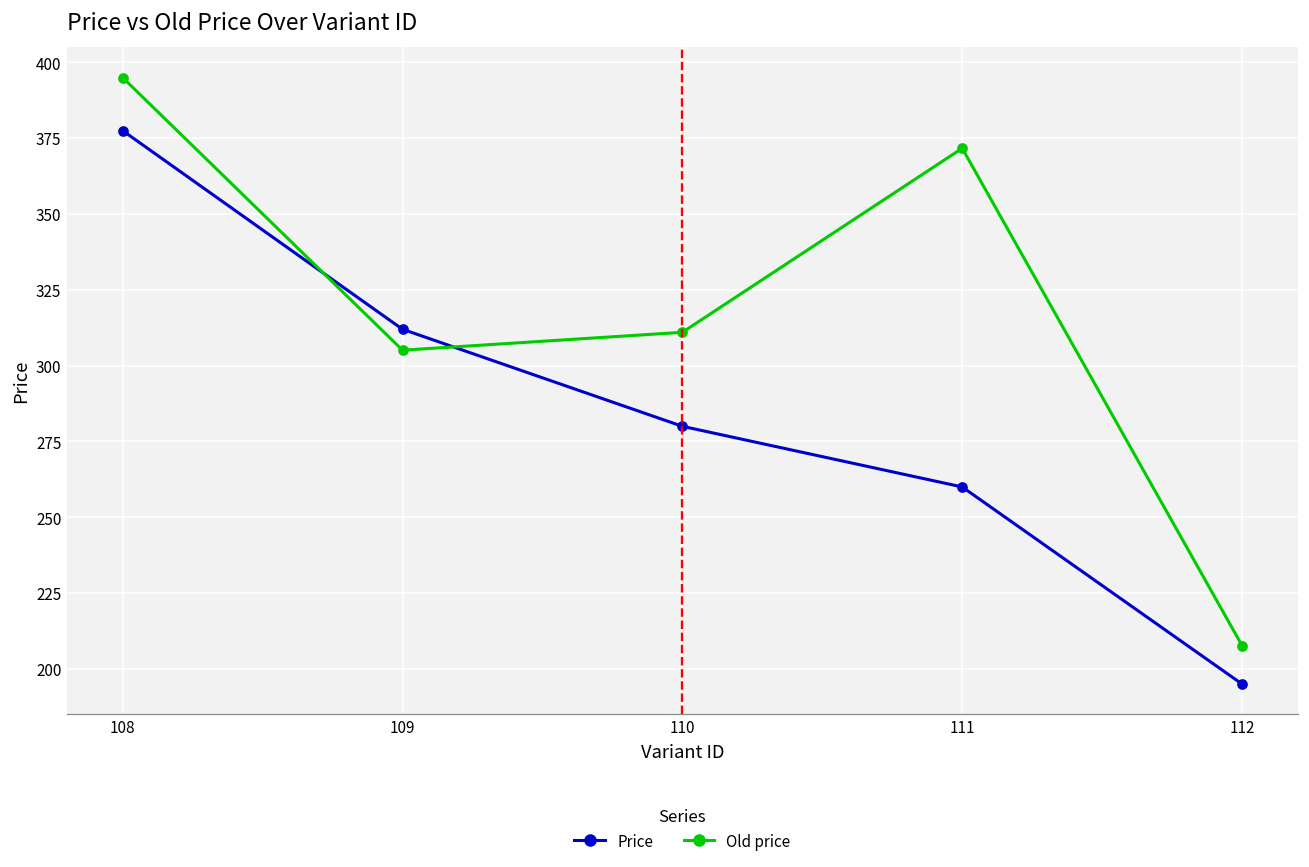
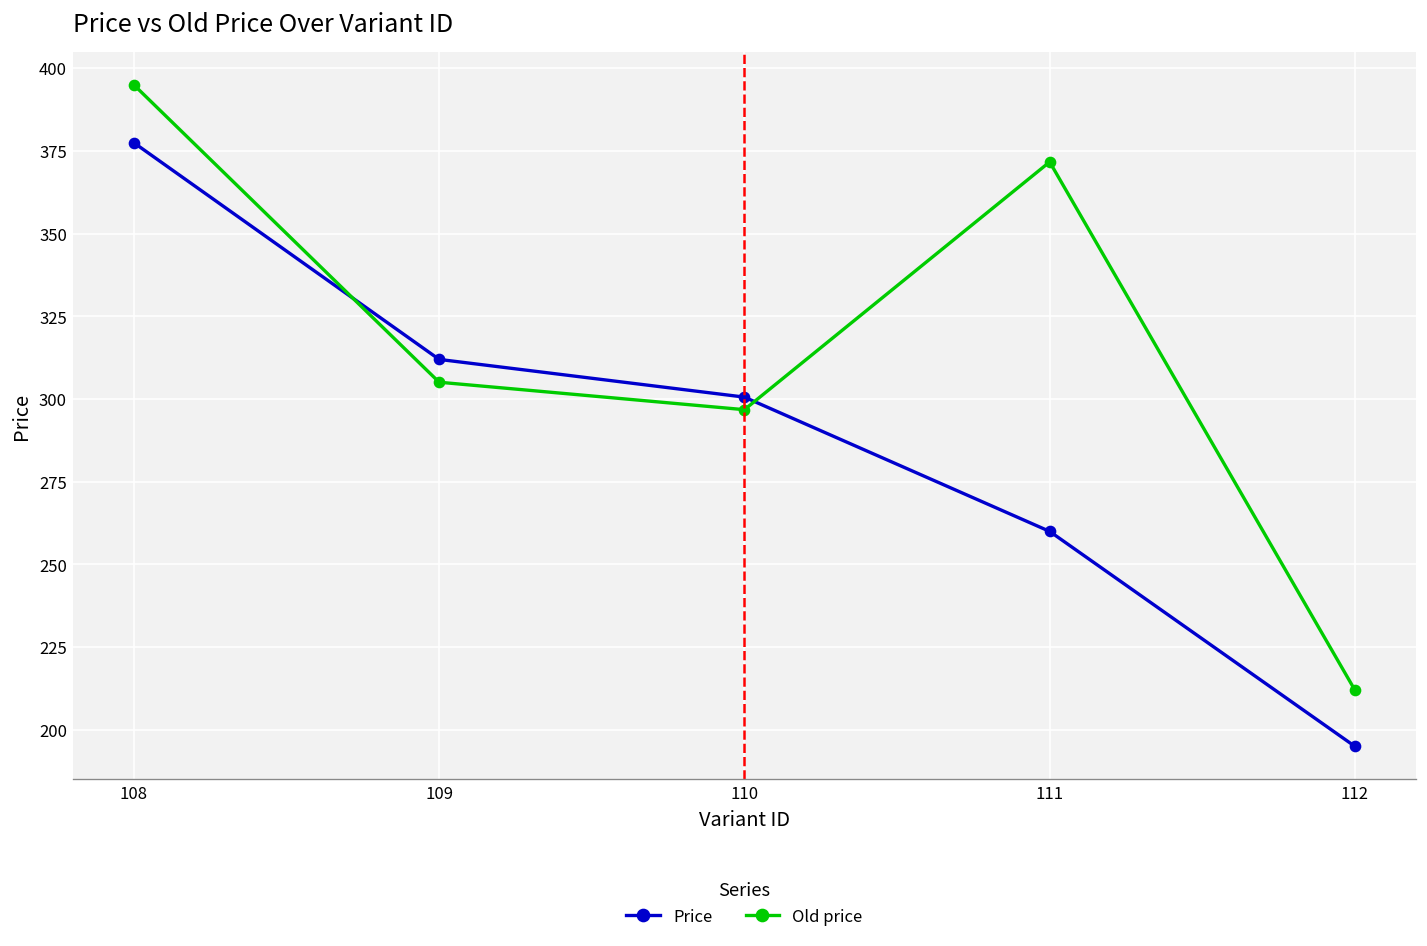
  {
    "Price": {
      "108": 378,
      "109": 312,
-     "110": 280,
+     "110": 301,
      "111": 260,
      "112": 195
    },
    "Old price": {
      "108": 395,
      "109": 305,
-     "110": 311,
+     "110": 297,
      "111": 372,
-     "112": 208
+     "112": 212
    }
  }
